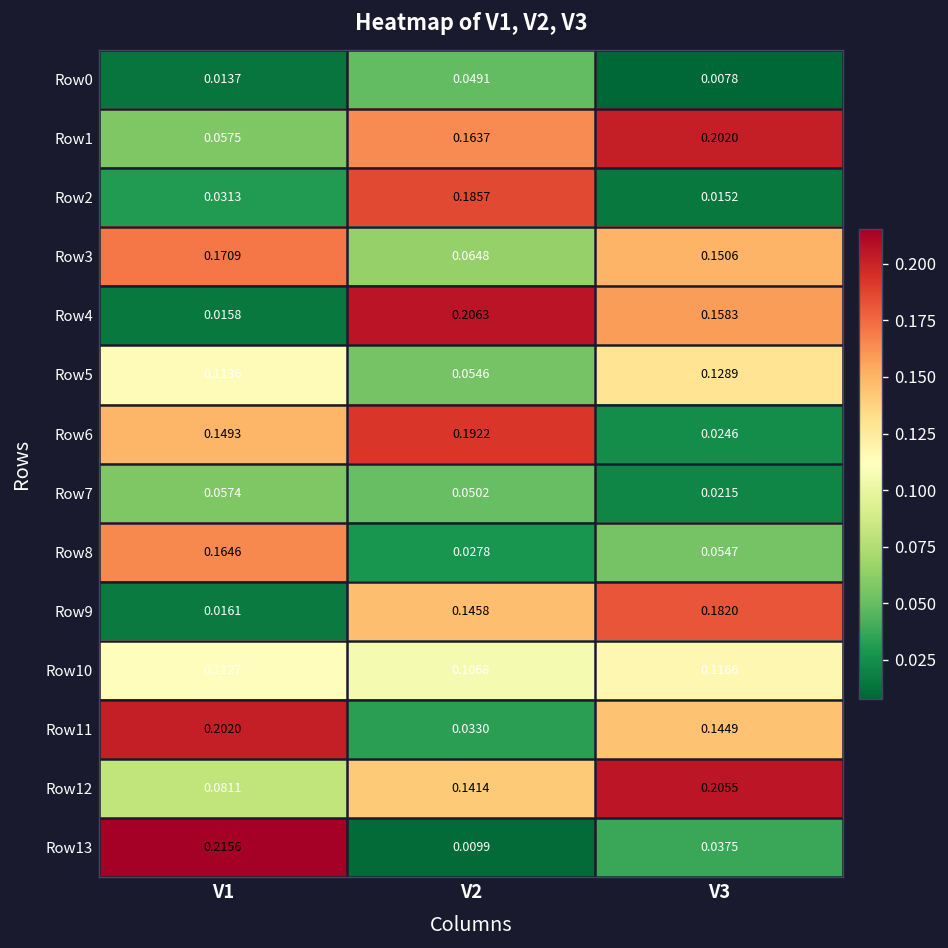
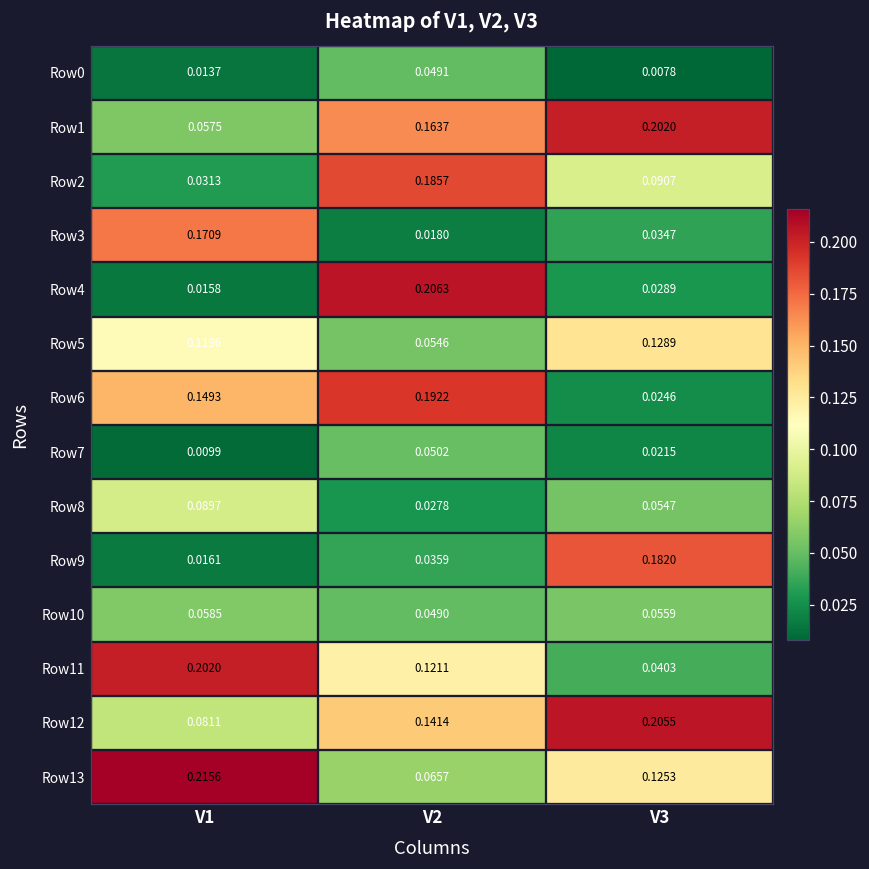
  {
    "Row0": {
      "V1": 0.0137,
      "V2": 0.0491,
      "V3": 0.0078
    },
    "Row1": {
      "V1": 0.0575,
      "V2": 0.1637,
      "V3": 0.2020
    },
    "Row2": {
      "V1": 0.0313,
      "V2": 0.1857,
-     "V3": 0.0152
+     "V3": 0.0907
    },
    "Row3": {
      "V1": 0.1709,
-     "V2": 0.0648,
-     "V3": 0.1506
+     "V2": 0.0180,
+     "V3": 0.0347
    },
    "Row4": {
      "V1": 0.0158,
      "V2": 0.2063,
-     "V3": 0.1583
+     "V3": 0.0289
    },
    "Row5": {
      "V1": 0.1136,
      "V2": 0.0546,
      "V3": 0.1289
    },
    "Row6": {
      "V1": 0.1493,
      "V2": 0.1922,
      "V3": 0.0246
    },
    "Row7": {
-     "V1": 0.0574,
+     "V1": 0.0099,
      "V2": 0.0502,
      "V3": 0.0215
    },
    "Row8": {
-     "V1": 0.1646,
+     "V1": 0.0897,
      "V2": 0.0278,
      "V3": 0.0547
    },
    "Row9": {
      "V1": 0.0161,
-     "V2": 0.1458,
+     "V2": 0.0359,
      "V3": 0.1820
    },
    "Row10": {
-     "V1": 0.1127,
-     "V2": 0.1068,
-     "V3": 0.1166
+     "V1": 0.0585,
+     "V2": 0.0490,
+     "V3": 0.0559
    },
    "Row11": {
      "V1": 0.2020,
-     "V2": 0.0330,
-     "V3": 0.1449
+     "V2": 0.1211,
+     "V3": 0.0403
    },
    "Row12": {
      "V1": 0.0811,
      "V2": 0.1414,
      "V3": 0.2055
    },
    "Row13": {
      "V1": 0.2156,
-     "V2": 0.0099,
-     "V3": 0.0375
+     "V2": 0.0657,
+     "V3": 0.1253
    }
  }
